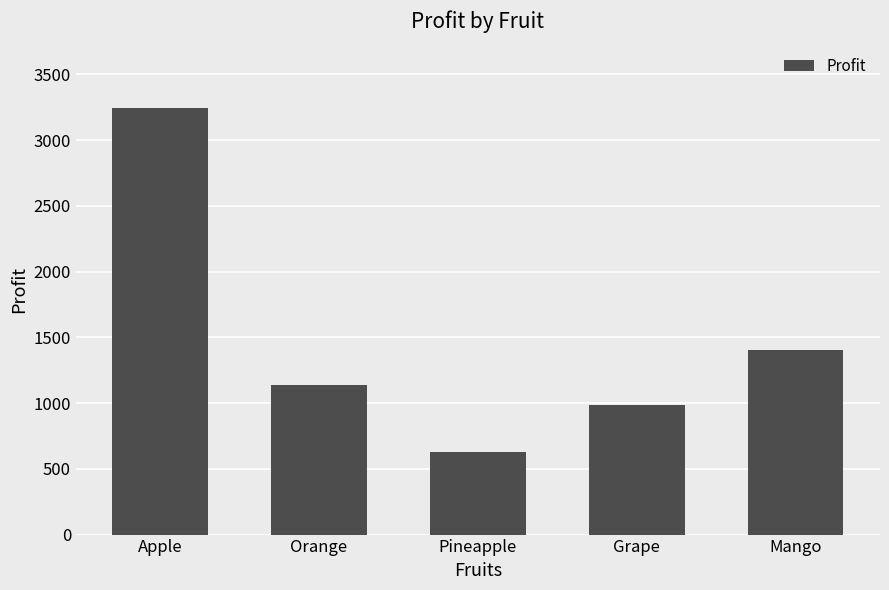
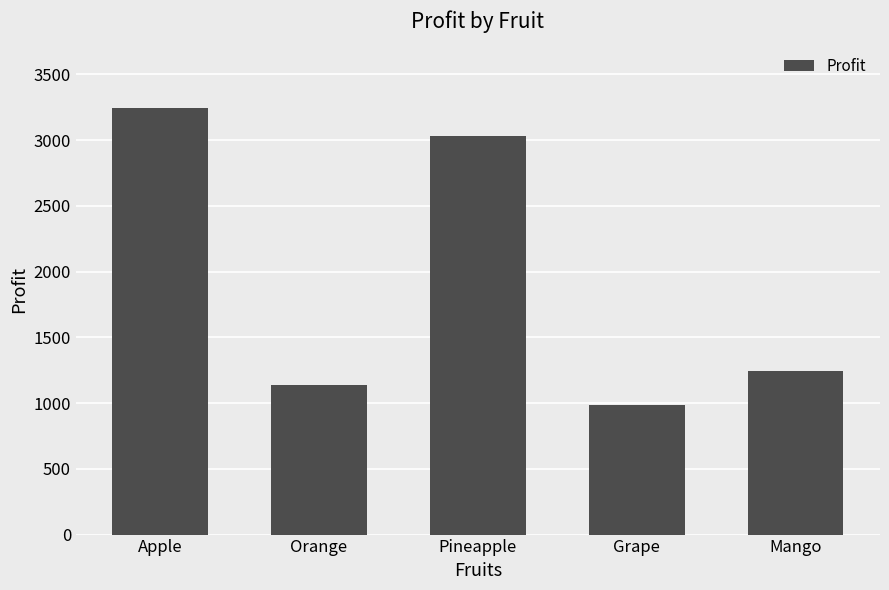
  {
    "Apple": 3240,
    "Orange": 1140,
-   "Pineapple": 630,
+   "Pineapple": 3030,
    "Grape": 980,
-   "Mango": 1400
+   "Mango": 1240
  }
